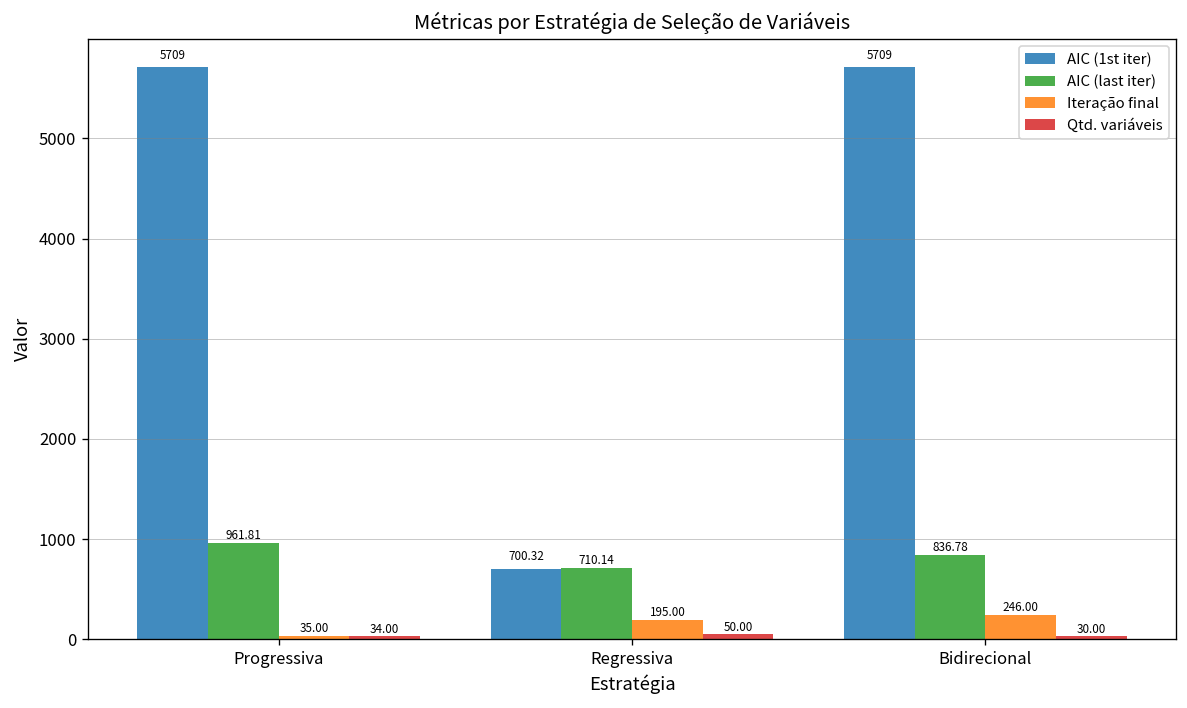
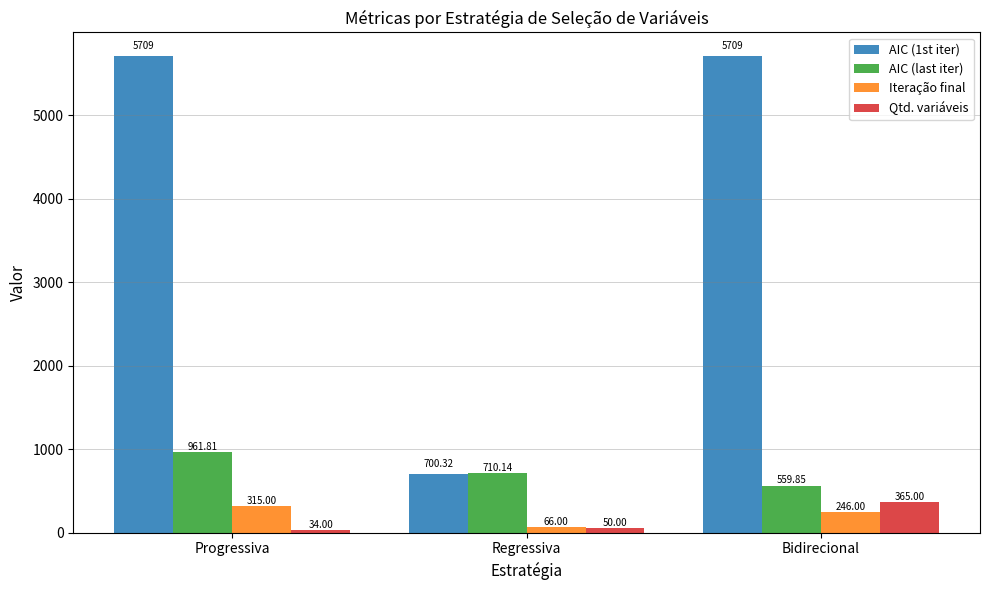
  {
    "AIC (1st iter)": {
      "Progressiva": 5709,
      "Regressiva": 700.32,
      "Bidirecional": 5709
    },
    "AIC (last iter)": {
      "Progressiva": 961.81,
      "Regressiva": 710.14,
-     "Bidirecional": 836.78
+     "Bidirecional": 559.85
    },
    "Iteração final": {
-     "Progressiva": 35.00,
-     "Regressiva": 195.00,
+     "Progressiva": 315.00,
+     "Regressiva": 66.00,
      "Bidirecional": 246.00
    },
    "Qtd. variáveis": {
      "Progressiva": 34.00,
      "Regressiva": 50.00,
-     "Bidirecional": 30.00
+     "Bidirecional": 365.00
    }
  }
